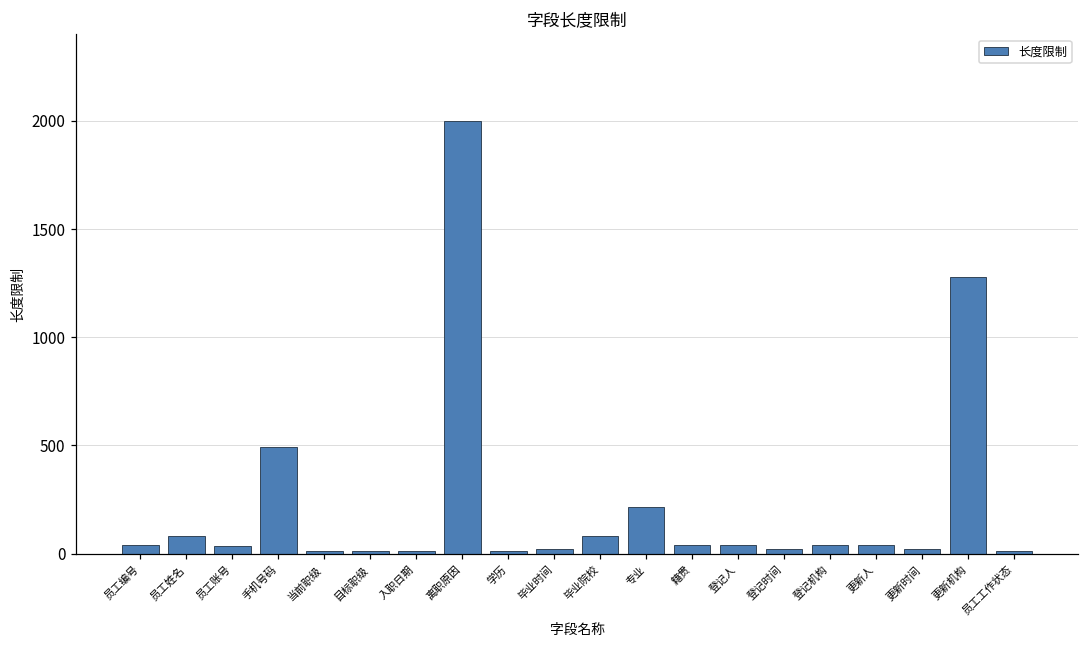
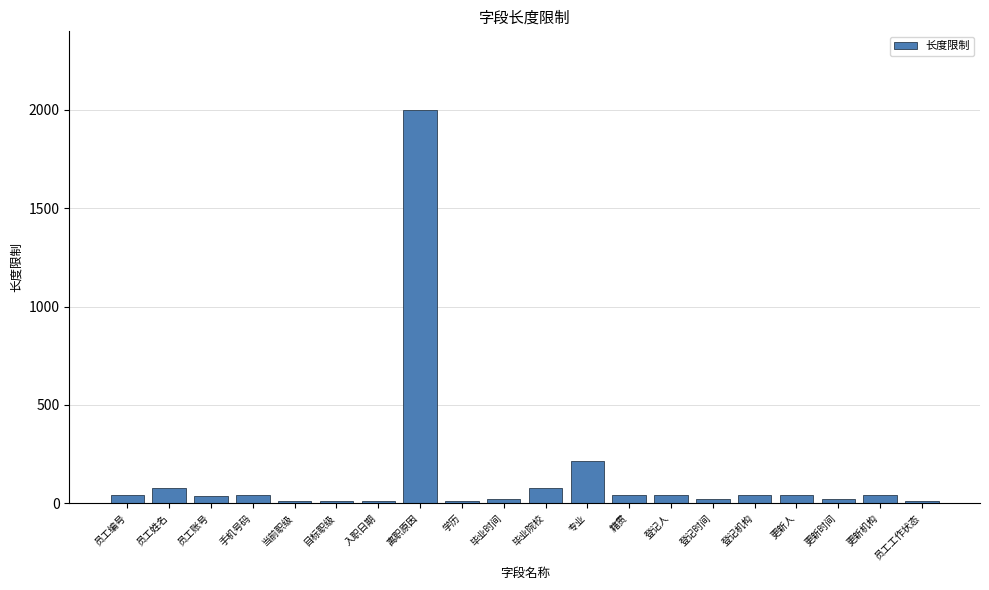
  {
    "员工编号": 40,
    "员工姓名": 80,
    "员工账号": 40,
-   "手机号码": 490,
+   "手机号码": 40,
    "离职原因": 2000,
    "毕业时间": 20,
    "毕业院校": 80,
    "专业": 210,
    "籍贯": 40,
    "登记人": 40,
    "登记时间": 20,
    "登记机构": 40,
    "更新人": 40,
    "更新时间": 20,
-   "更新机构": 1280
+   "更新机构": 40
  }
